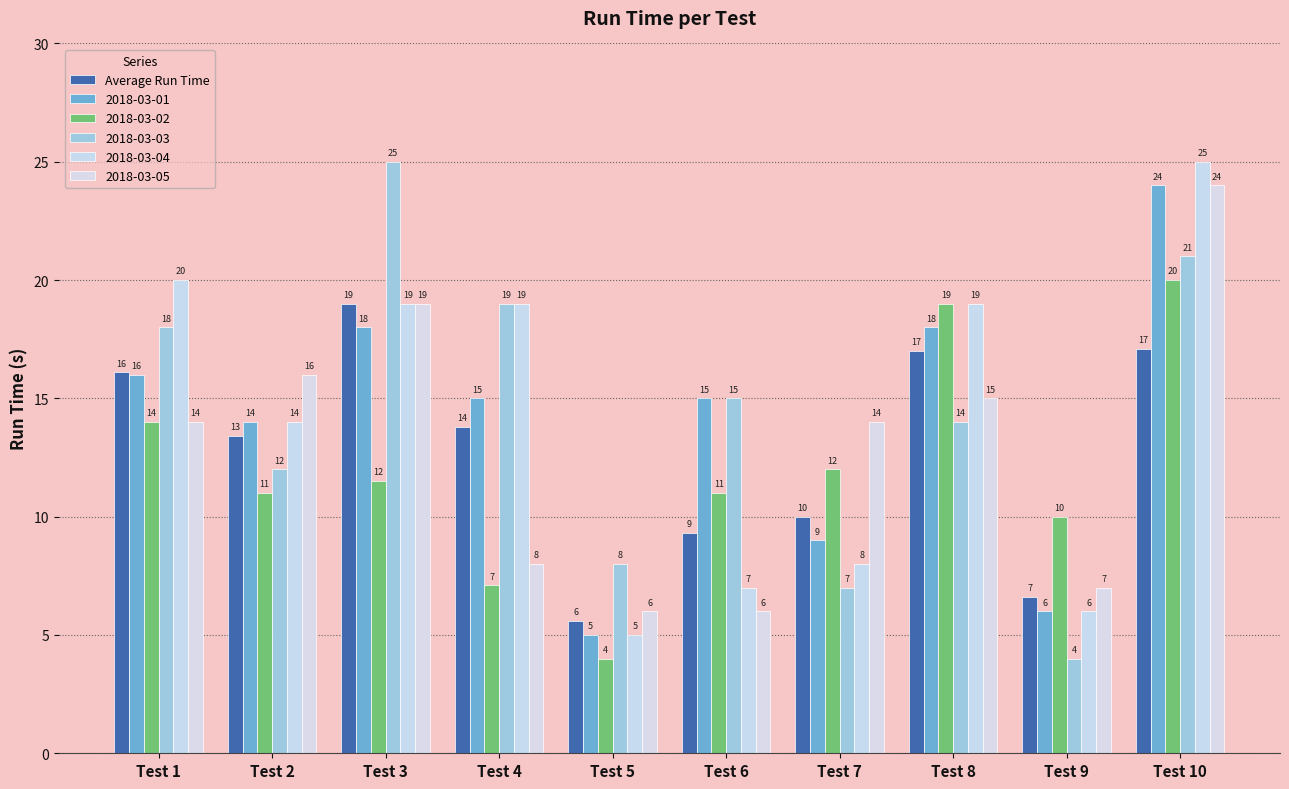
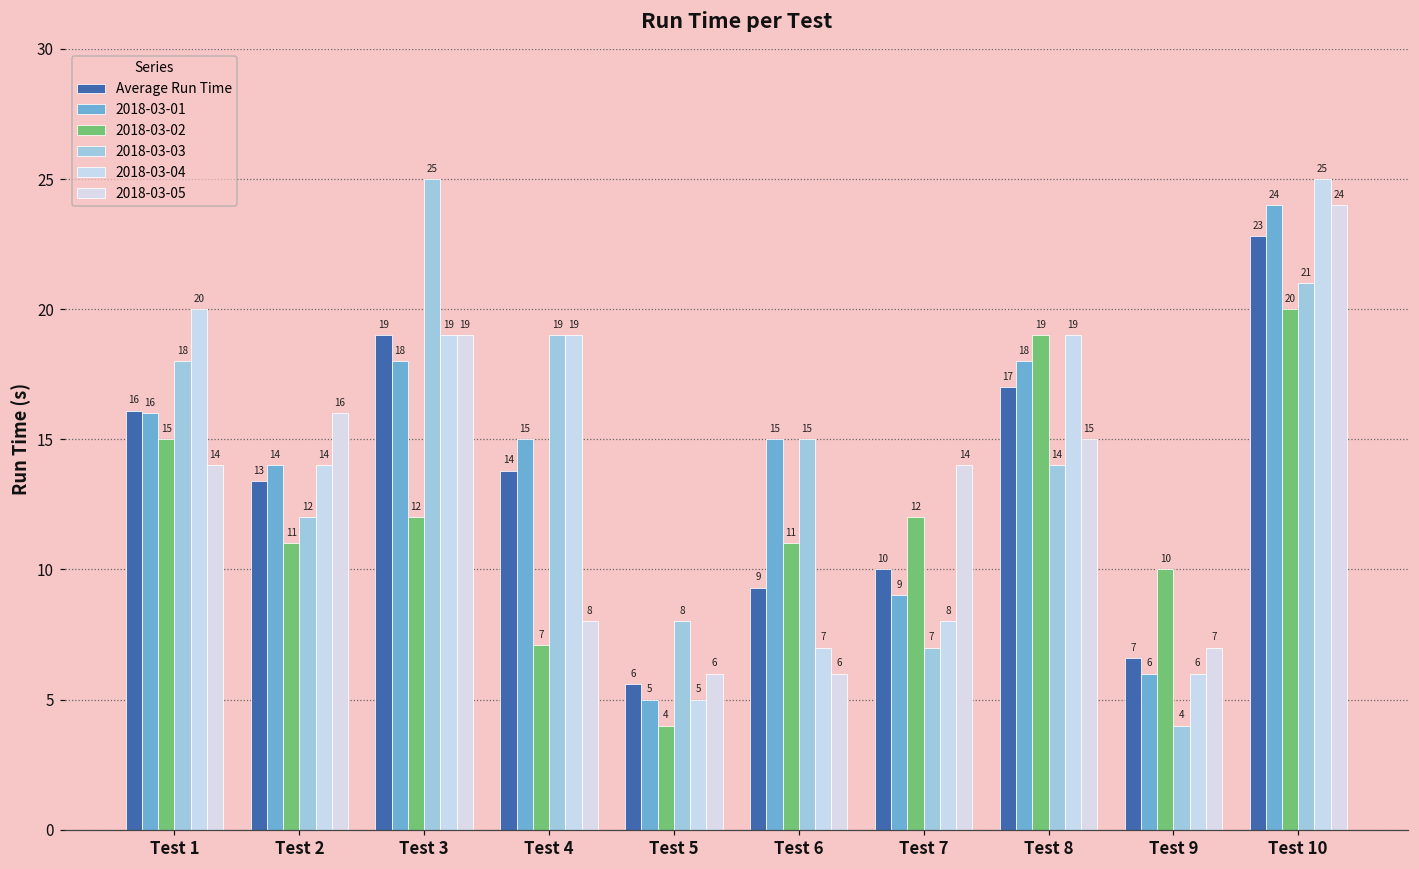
  {
    "Average Run Time": {
      "Test 1": 16,
      "Test 2": 13,
      "Test 3": 19,
      "Test 4": 14,
      "Test 5": 6,
      "Test 6": 9,
      "Test 7": 10,
      "Test 8": 17,
      "Test 9": 7,
-     "Test 10": 17
+     "Test 10": 23
    },
    "2018-03-02": {
-     "Test 1": 14,
+     "Test 1": 15,
      "Test 2": 11,
-     "Test 3": 11.5,
+     "Test 3": 12.0,
      "Test 4": 7,
      "Test 5": 4,
      "Test 6": 11,
      "Test 7": 12,
      "Test 8": 19,
      "Test 9": 10,
      "Test 10": 20
    }
  }
